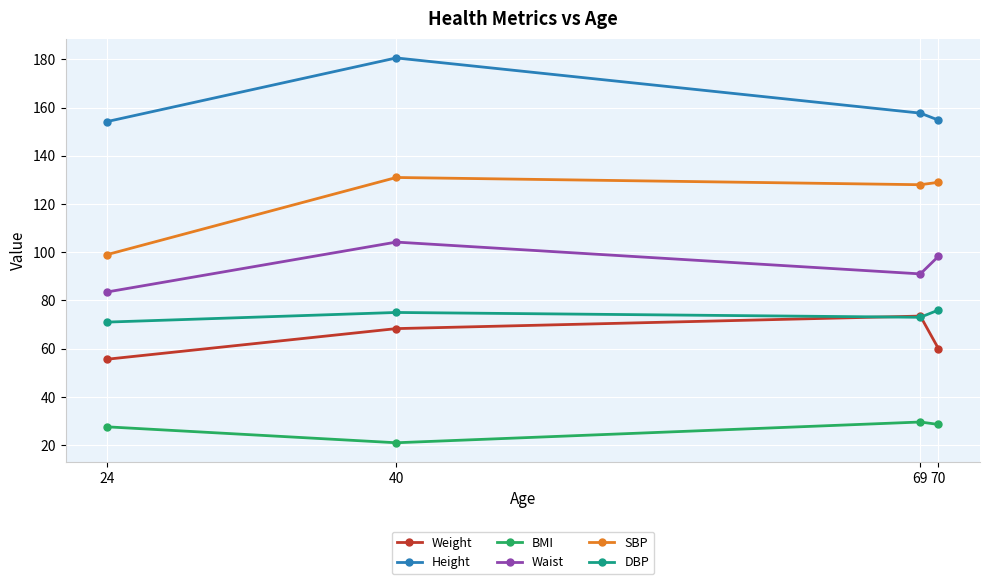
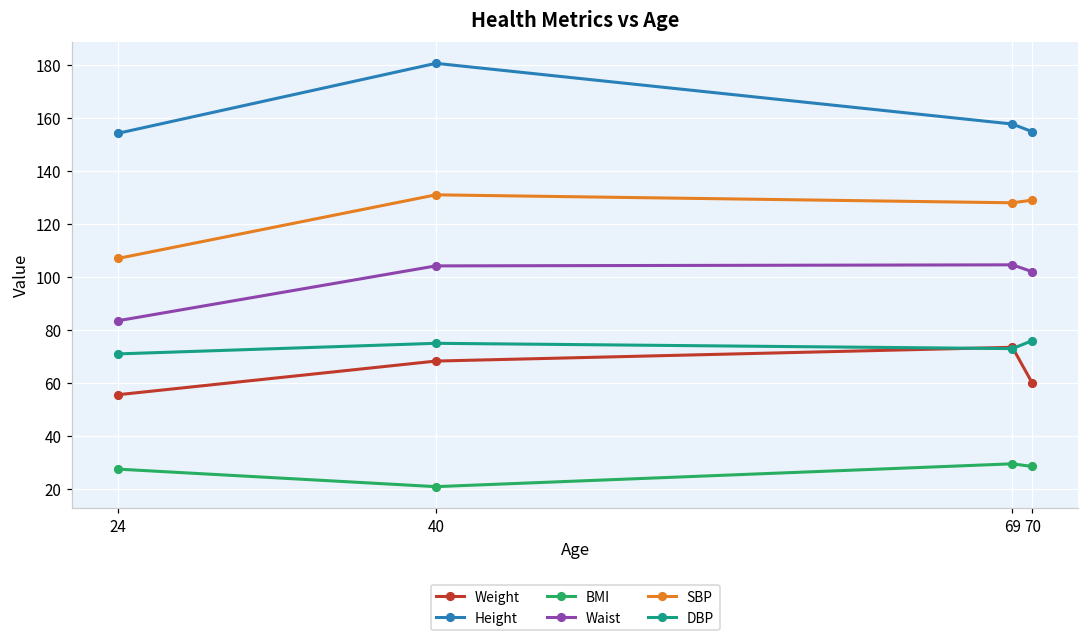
  {
    "Weight": {
      "24": 56,
      "40": 68,
      "70": 60
    },
    "Height": {
      "24": 154,
      "40": 181,
      "69": 158,
      "70": 155
    },
    "Waist": {
      "24": 84,
      "40": 104,
-     "69": 91,
-     "70": 98
+     "69": 105,
+     "70": 102
    },
    "SBP": {
-     "24": 99,
+     "24": 107,
      "40": 131,
      "69": 128,
      "70": 129
    }
  }
